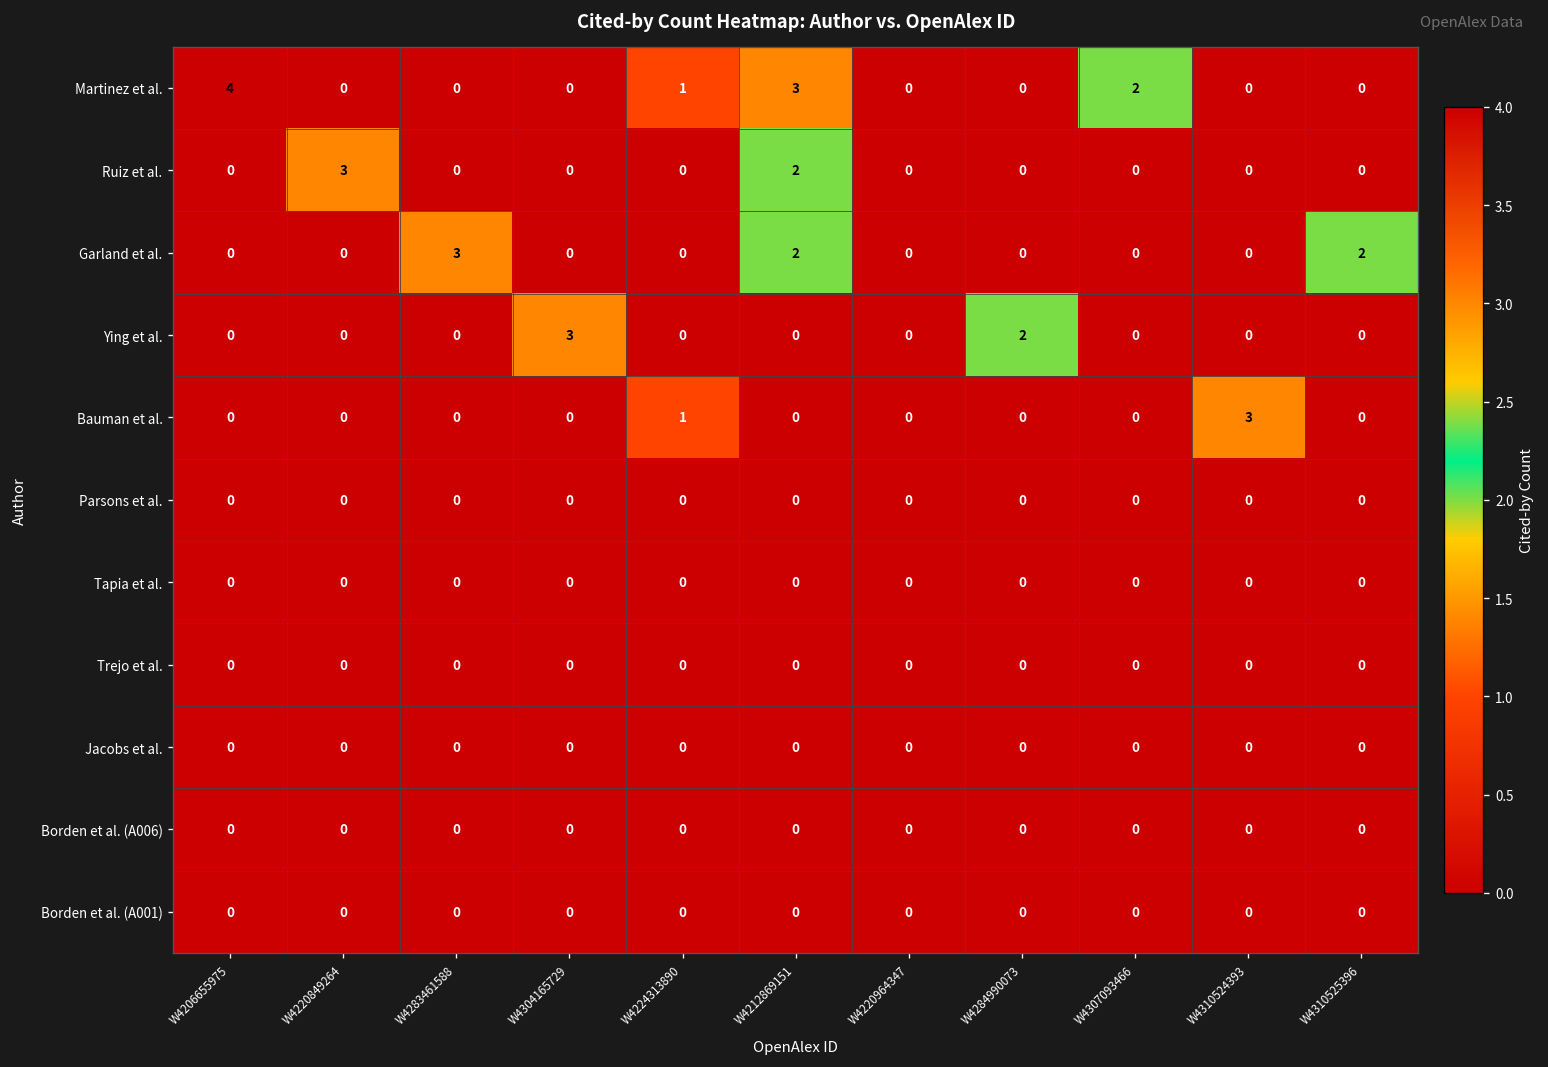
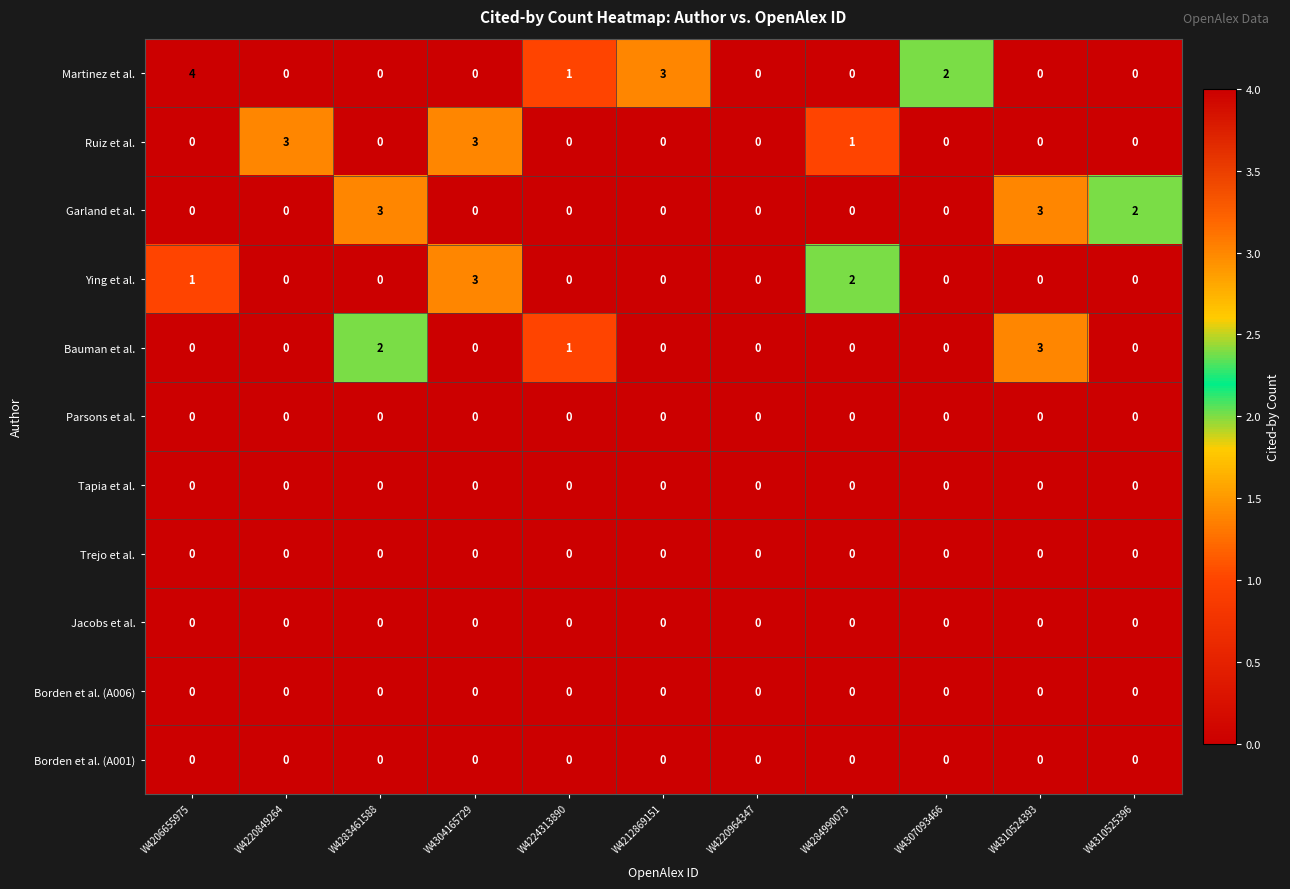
  {
    "Martinez et al.": {
      "W4206655975": 4,
      "W4220849264": 0,
      "W4283461588": 0,
      "W4304165729": 0,
      "W4224313890": 1,
      "W4212869151": 3,
      "W4220964347": 0,
      "W4284990073": 0,
      "W4307093466": 2,
      "W4310524393": 0,
      "W4310525396": 0
    },
    "Ruiz et al.": {
      "W4206655975": 0,
      "W4220849264": 3,
      "W4283461588": 0,
-     "W4304165729": 0,
+     "W4304165729": 3,
      "W4224313890": 0,
-     "W4212869151": 2,
+     "W4212869151": 0,
      "W4220964347": 0,
-     "W4284990073": 0,
+     "W4284990073": 1,
      "W4307093466": 0,
      "W4310524393": 0,
      "W4310525396": 0
    },
    "Garland et al.": {
      "W4206655975": 0,
      "W4220849264": 0,
      "W4283461588": 3,
      "W4304165729": 0,
      "W4224313890": 0,
-     "W4212869151": 2,
+     "W4212869151": 0,
      "W4220964347": 0,
      "W4284990073": 0,
      "W4307093466": 0,
-     "W4310524393": 0,
+     "W4310524393": 3,
      "W4310525396": 2
    },
    "Ying et al.": {
-     "W4206655975": 0,
+     "W4206655975": 1,
      "W4220849264": 0,
      "W4283461588": 0,
      "W4304165729": 3,
      "W4224313890": 0,
      "W4212869151": 0,
      "W4220964347": 0,
      "W4284990073": 2,
      "W4307093466": 0,
      "W4310524393": 0,
      "W4310525396": 0
    },
    "Bauman et al.": {
      "W4206655975": 0,
      "W4220849264": 0,
-     "W4283461588": 0,
+     "W4283461588": 2,
      "W4304165729": 0,
      "W4224313890": 1,
      "W4212869151": 0,
      "W4220964347": 0,
      "W4284990073": 0,
      "W4307093466": 0,
      "W4310524393": 3,
      "W4310525396": 0
    },
    "Parsons et al.": {
      "W4206655975": 0,
      "W4220849264": 0,
      "W4283461588": 0,
      "W4304165729": 0,
      "W4224313890": 0,
      "W4212869151": 0,
      "W4220964347": 0,
      "W4284990073": 0,
      "W4307093466": 0,
      "W4310524393": 0,
      "W4310525396": 0
    },
    "Tapia et al.": {
      "W4206655975": 0,
      "W4220849264": 0,
      "W4283461588": 0,
      "W4304165729": 0,
      "W4224313890": 0,
      "W4212869151": 0,
      "W4220964347": 0,
      "W4284990073": 0,
      "W4307093466": 0,
      "W4310524393": 0,
      "W4310525396": 0
    },
    "Trejo et al.": {
      "W4206655975": 0,
      "W4220849264": 0,
      "W4283461588": 0,
      "W4304165729": 0,
      "W4224313890": 0,
      "W4212869151": 0,
      "W4220964347": 0,
      "W4284990073": 0,
      "W4307093466": 0,
      "W4310524393": 0,
      "W4310525396": 0
    },
    "Jacobs et al.": {
      "W4206655975": 0,
      "W4220849264": 0,
      "W4283461588": 0,
      "W4304165729": 0,
      "W4224313890": 0,
      "W4212869151": 0,
      "W4220964347": 0,
      "W4284990073": 0,
      "W4307093466": 0,
      "W4310524393": 0,
      "W4310525396": 0
    },
    "Borden et al. (A006)": {
      "W4206655975": 0,
      "W4220849264": 0,
      "W4283461588": 0,
      "W4304165729": 0,
      "W4224313890": 0,
      "W4212869151": 0,
      "W4220964347": 0,
      "W4284990073": 0,
      "W4307093466": 0,
      "W4310524393": 0,
      "W4310525396": 0
    },
    "Borden et al. (A001)": {
      "W4206655975": 0,
      "W4220849264": 0,
      "W4283461588": 0,
      "W4304165729": 0,
      "W4224313890": 0,
      "W4212869151": 0,
      "W4220964347": 0,
      "W4284990073": 0,
      "W4307093466": 0,
      "W4310524393": 0,
      "W4310525396": 0
    }
  }
